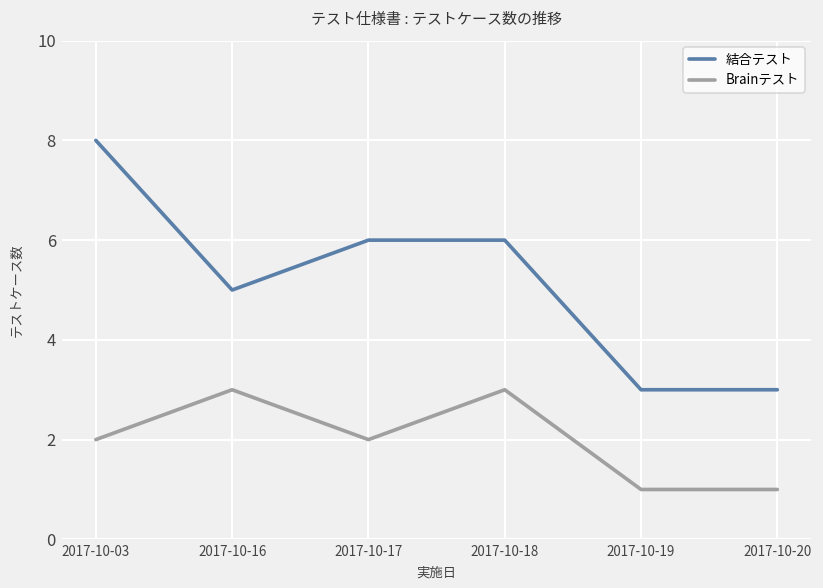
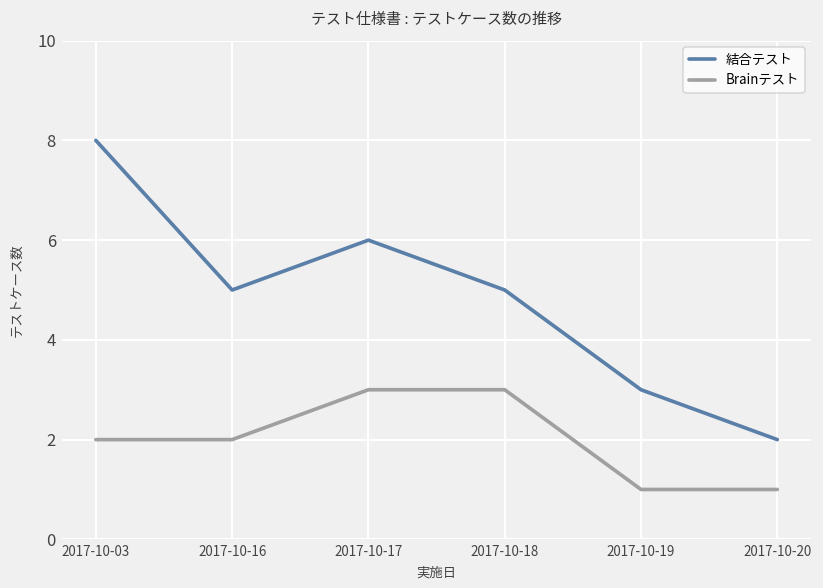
  {
    "結合テスト": {
      "2017-10-03": 8,
      "2017-10-16": 5,
      "2017-10-17": 6,
-     "2017-10-18": 6,
+     "2017-10-18": 5,
      "2017-10-19": 3,
-     "2017-10-20": 3
+     "2017-10-20": 2
    },
    "Brainテスト": {
      "2017-10-03": 2,
-     "2017-10-16": 3,
-     "2017-10-17": 2,
+     "2017-10-16": 2,
+     "2017-10-17": 3,
      "2017-10-18": 3,
      "2017-10-19": 1,
      "2017-10-20": 1
    }
  }
